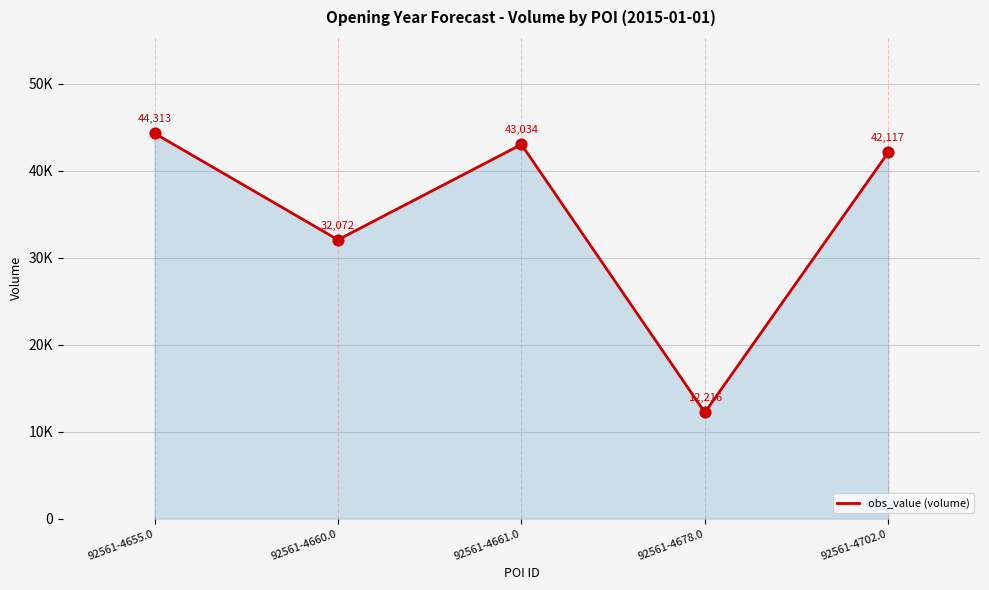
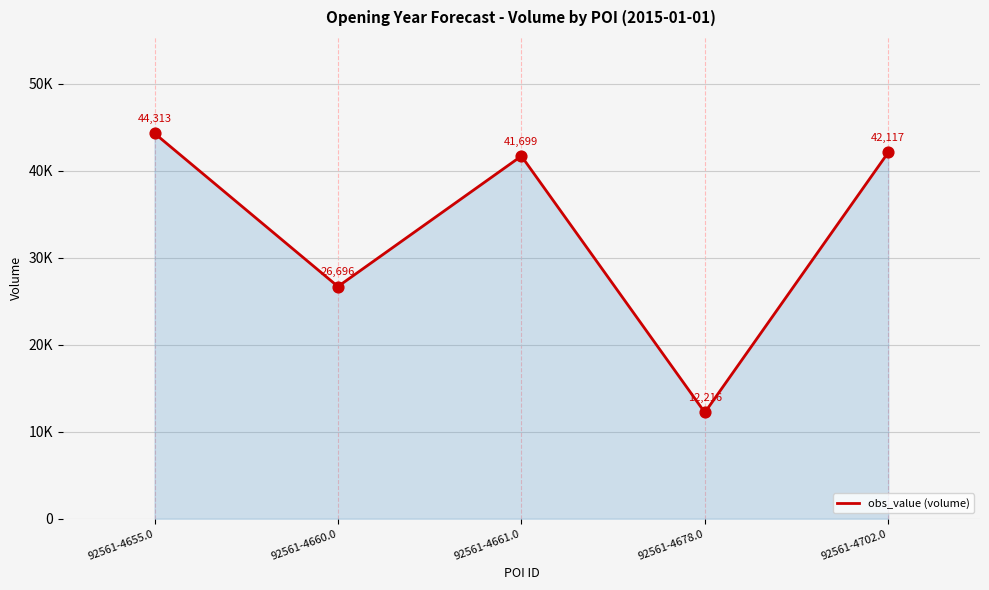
  {
    "92561-4655.0": "44,313",
-   "92561-4660.0": "32,072",
-   "92561-4661.0": "43,034",
+   "92561-4660.0": "26,696",
+   "92561-4661.0": "41,699",
    "92561-4678.0": "12,216",
    "92561-4702.0": "42,117"
  }
